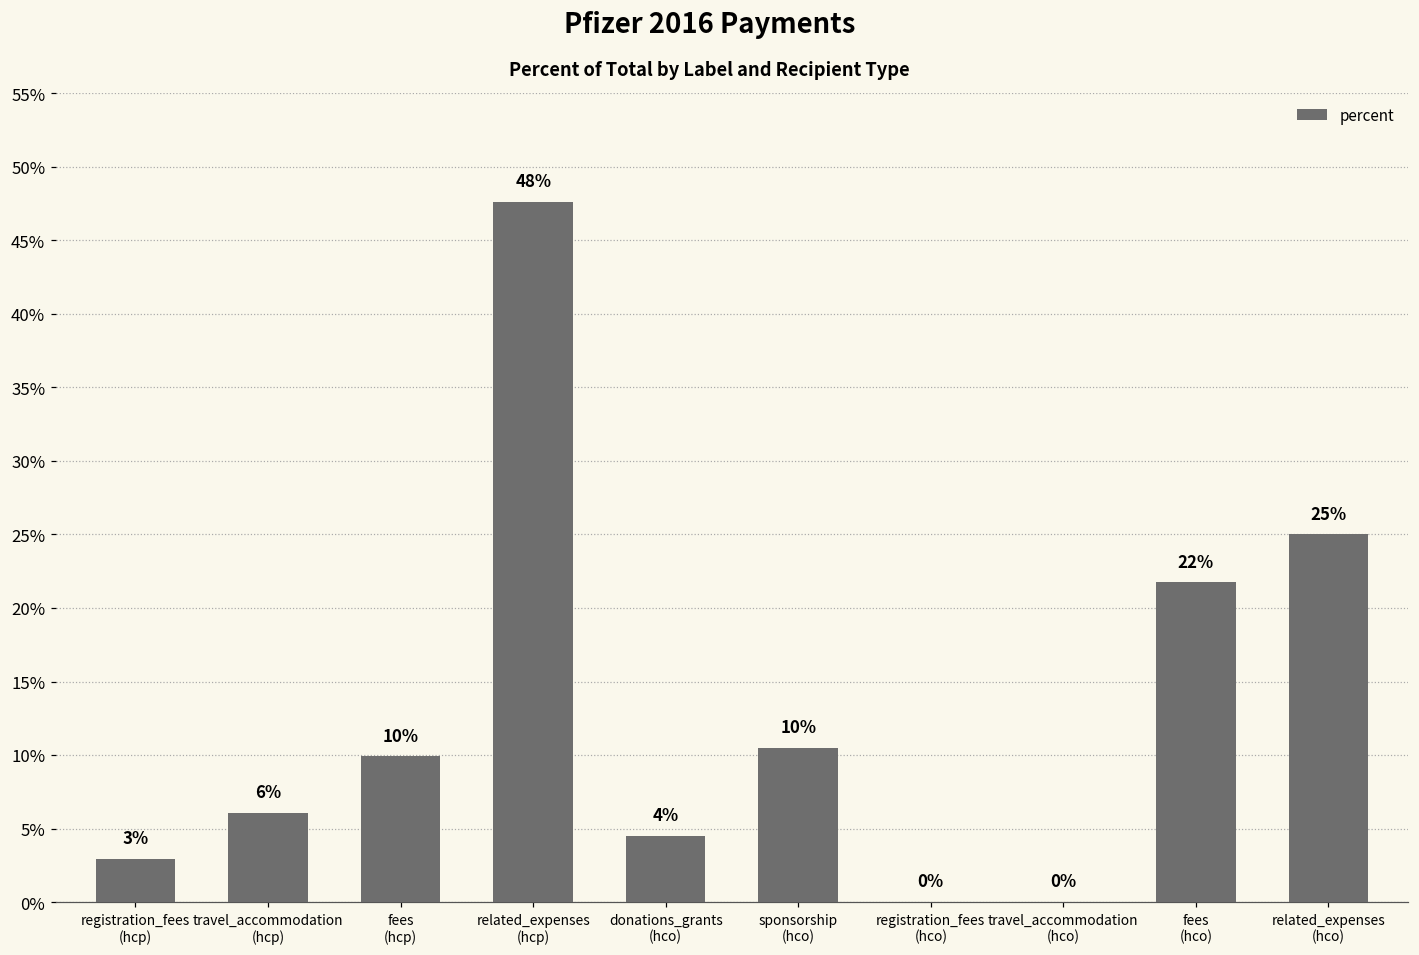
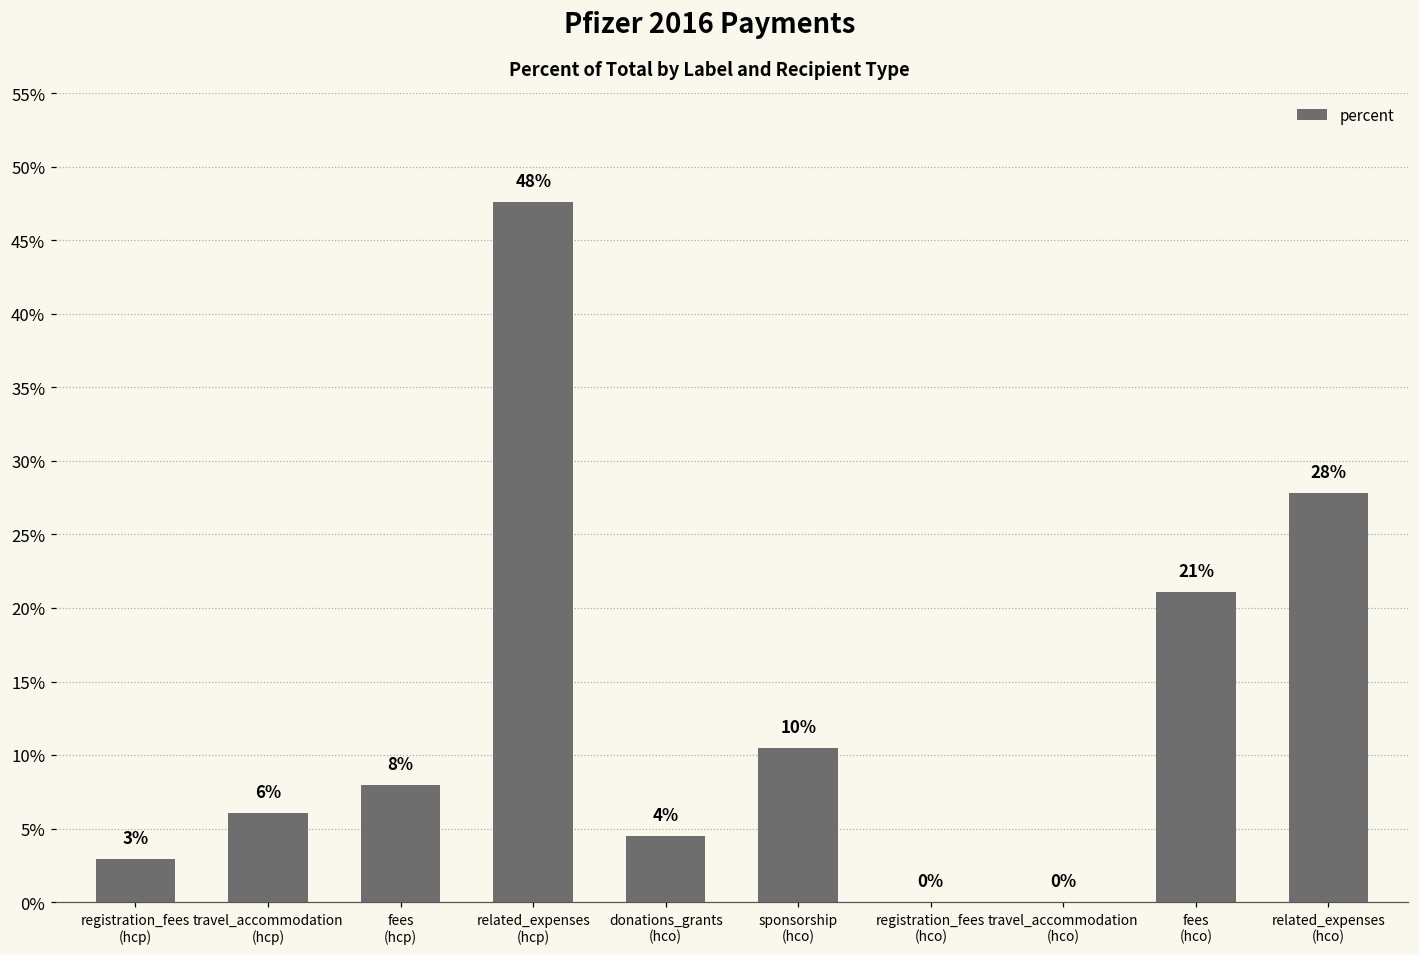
  {
    "registration_fees (hcp)": "3%",
    "travel_accommodation (hcp)": "6%",
-   "fees (hcp)": "10%",
+   "fees (hcp)": "8%",
    "related_expenses (hcp)": "48%",
    "donations_grants (hco)": "4%",
    "sponsorship (hco)": "10%",
    "registration_fees (hco)": "0%",
    "travel_accommodation (hco)": "0%",
-   "fees (hco)": "22%",
-   "related_expenses (hco)": "25%"
+   "fees (hco)": "21%",
+   "related_expenses (hco)": "28%"
  }
